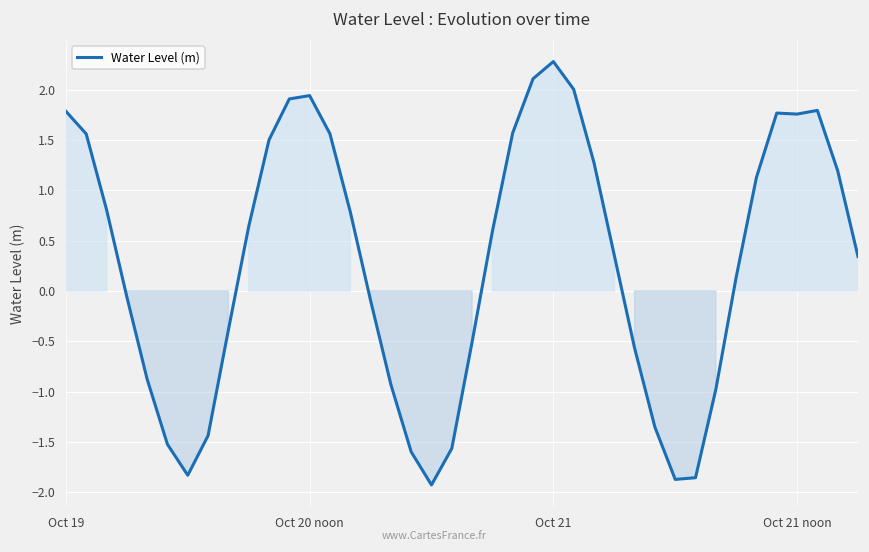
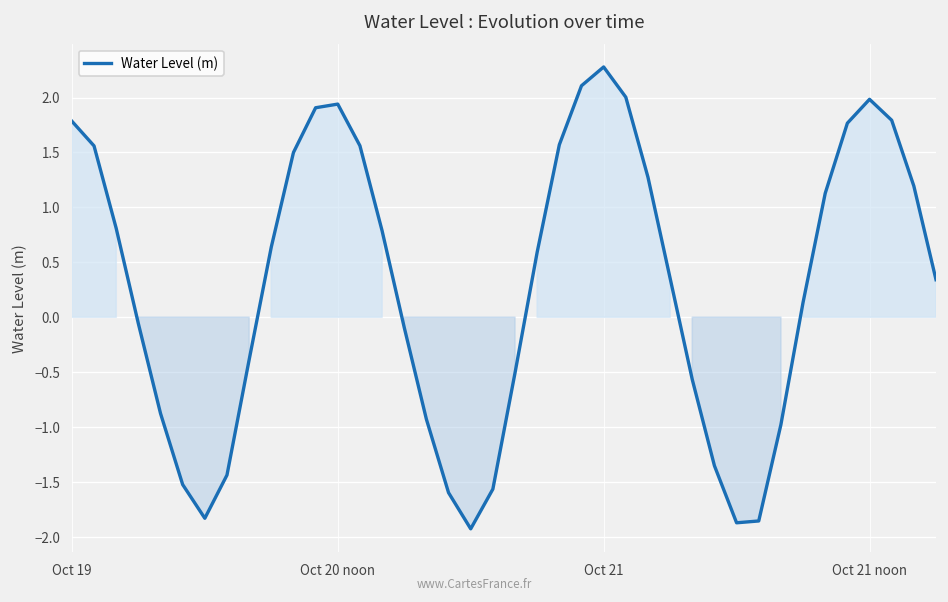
  {
    "Oct 19": 1.8,
    "Oct 20 noon": 1.9,
    "Oct 21": 2.3,
-   "Oct 21 noon": 1.8
+   "Oct 21 noon": 2.0
  }
